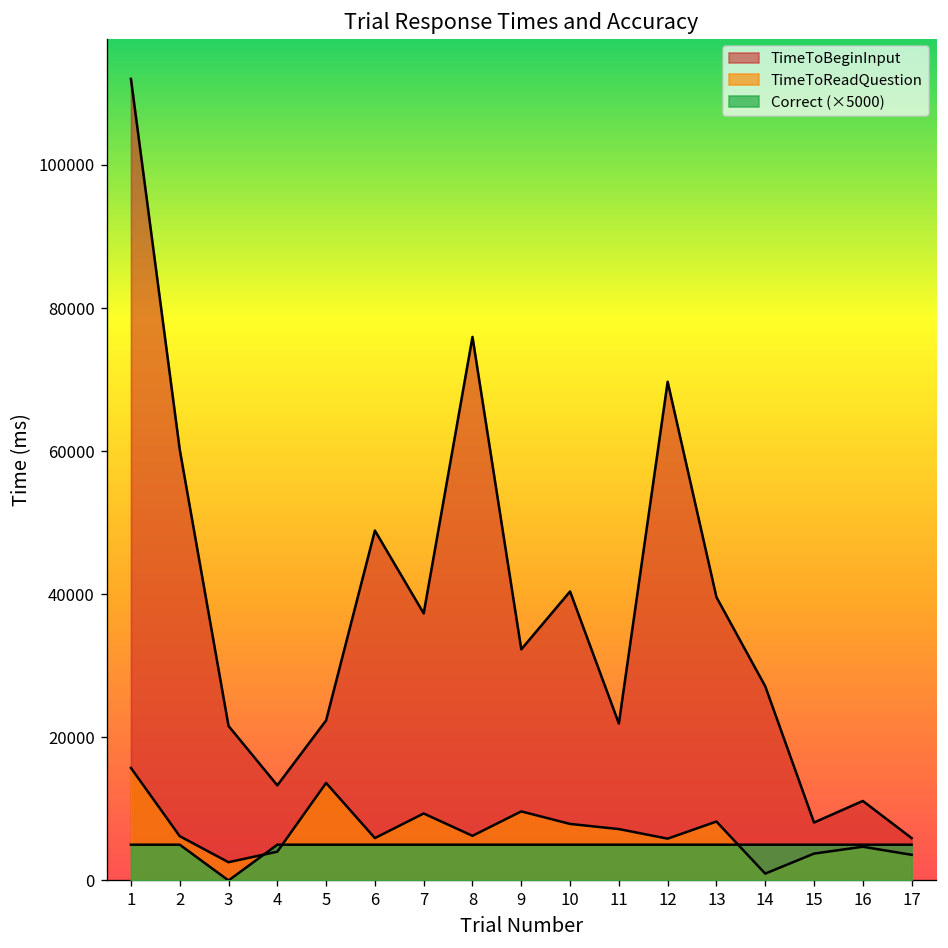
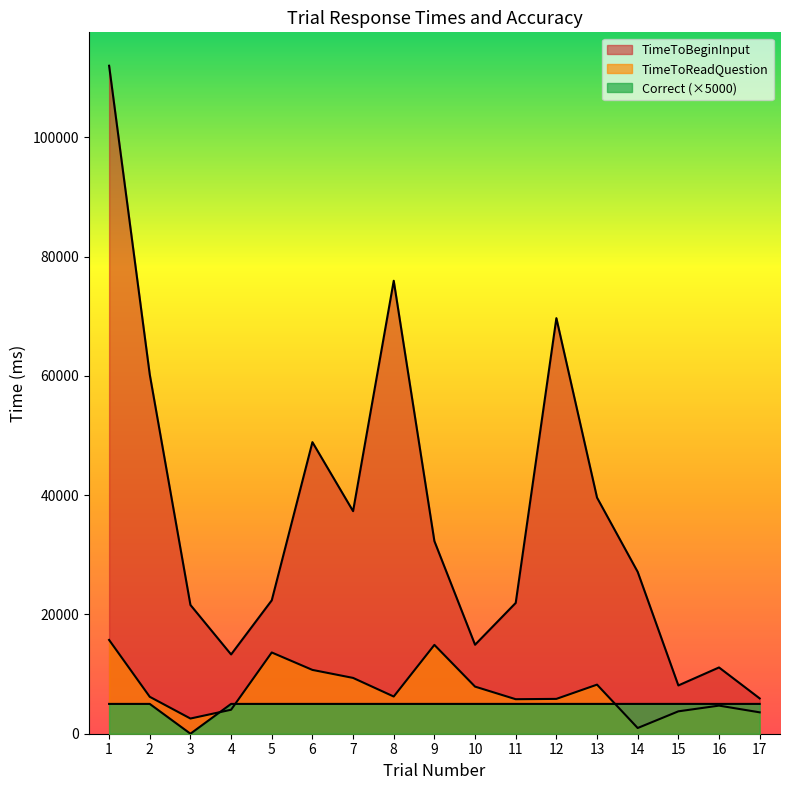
  {
    "TimeToBeginInput": {
      "1": 112000,
      "2": 60000,
      "3": 22000,
      "4": 13000,
      "5": 22000,
      "6": 49000,
      "7": 37000,
      "8": 76000,
      "9": 32000,
-     "10": 40000,
+     "10": 15000,
      "11": 22000,
      "12": 70000,
      "13": 40000,
      "14": 27000,
      "15": 8000,
      "16": 11000,
      "17": 6000
    },
    "TimeToReadQuestion": {
      "1": 16000,
      "2": 6000,
      "3": 3000,
      "4": 4000,
      "5": 14000,
-     "6": 6000,
+     "6": 11000,
      "7": 9000,
      "8": 6000,
-     "9": 10000,
+     "9": 15000,
      "10": 8000,
-     "11": 7000,
+     "11": 6000,
      "12": 6000,
      "13": 8000,
      "14": 1000,
      "15": 4000,
      "17": 4000
    },
    "Correct (×5000)": {
      "1": 5000,
      "2": 5000,
      "3": 0,
      "4": 5000,
      "5": 5000,
      "6": 5000,
      "7": 5000,
      "8": 5000,
      "9": 5000,
      "10": 5000,
      "11": 5000,
      "12": 5000,
      "13": 5000,
      "14": 5000,
      "15": 5000,
      "17": 5000
    }
  }
